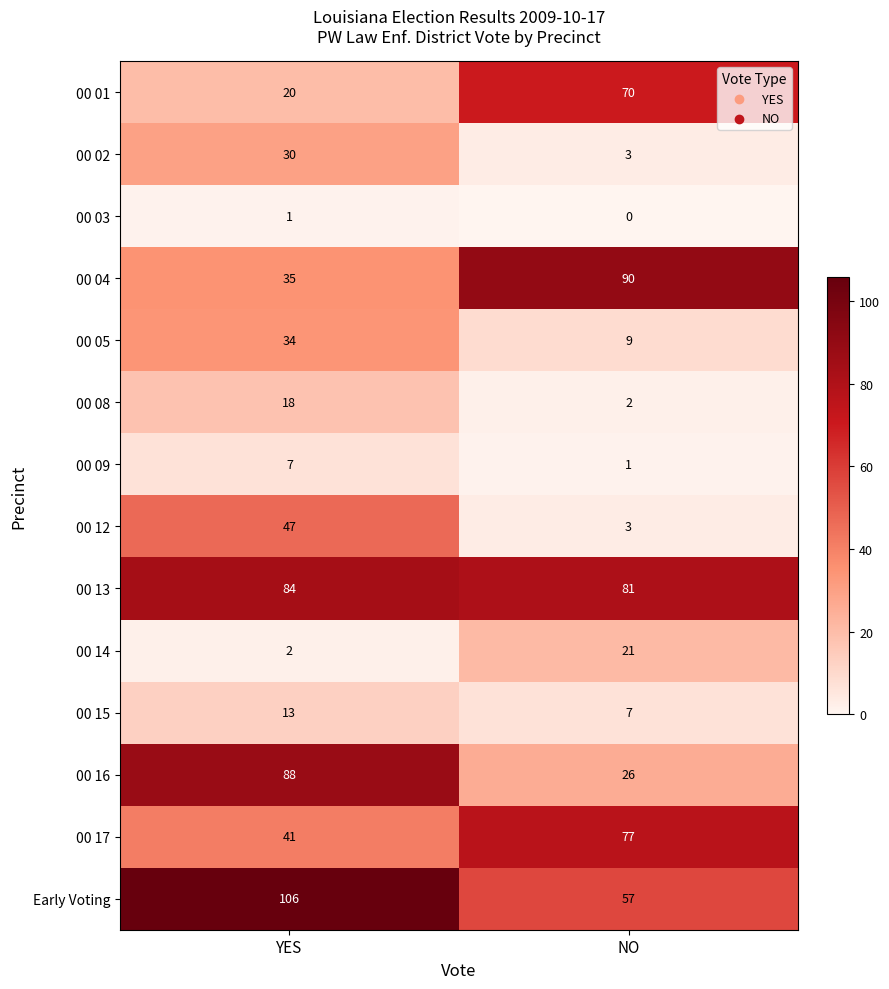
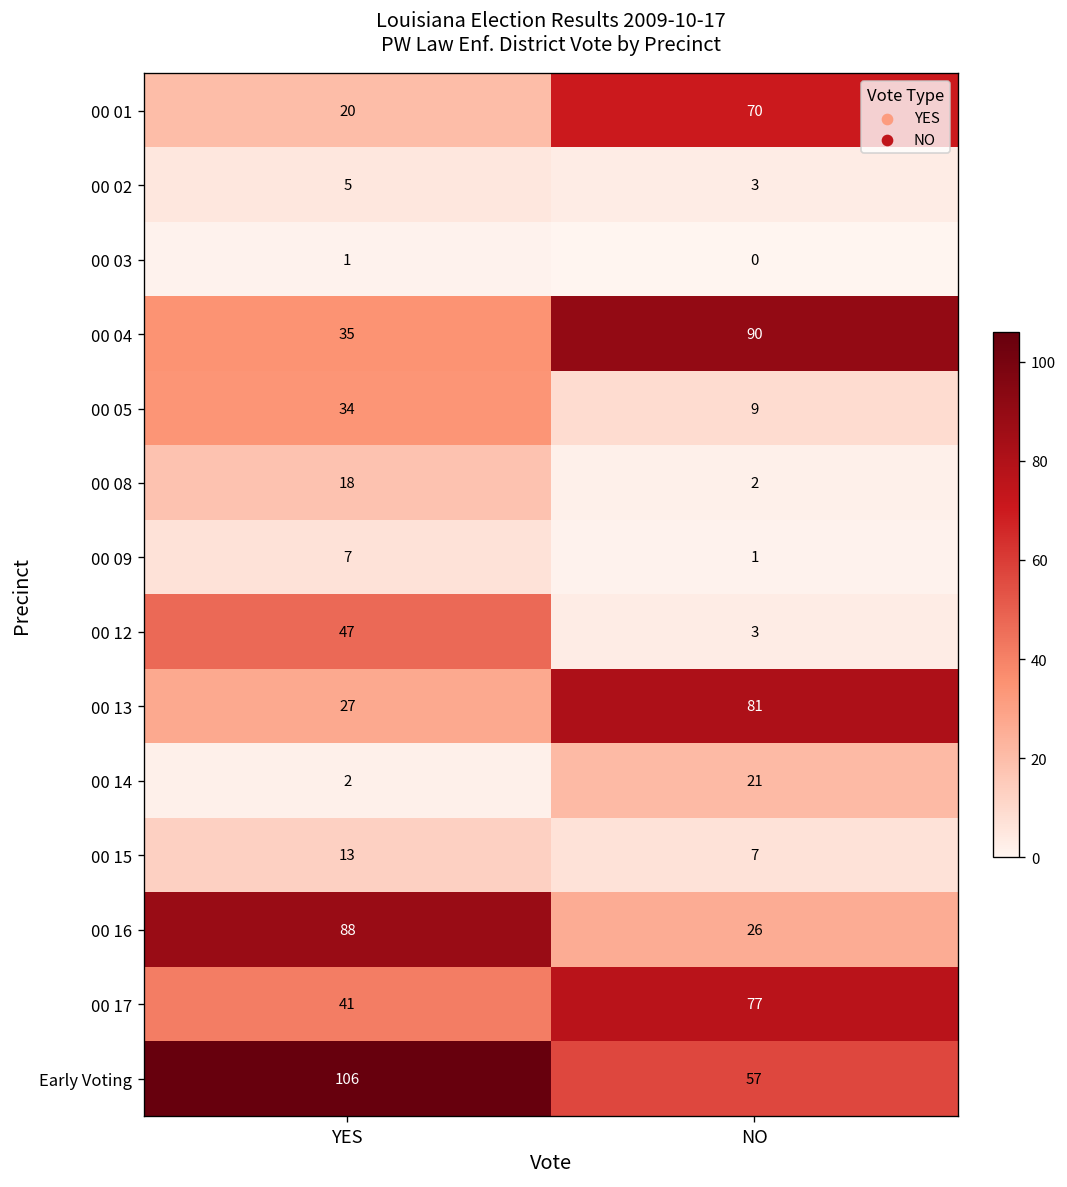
  {
    "00 01": {
      "YES": 20,
      "NO": 70
    },
    "00 02": {
-     "YES": 30,
+     "YES": 5,
      "NO": 3
    },
    "00 03": {
      "YES": 1,
      "NO": 0
    },
    "00 04": {
      "YES": 35,
      "NO": 90
    },
    "00 05": {
      "YES": 34,
      "NO": 9
    },
    "00 08": {
      "YES": 18,
      "NO": 2
    },
    "00 09": {
      "YES": 7,
      "NO": 1
    },
    "00 12": {
      "YES": 47,
      "NO": 3
    },
    "00 13": {
-     "YES": 84,
+     "YES": 27,
      "NO": 81
    },
    "00 14": {
      "YES": 2,
      "NO": 21
    },
    "00 15": {
      "YES": 13,
      "NO": 7
    },
    "00 16": {
      "YES": 88,
      "NO": 26
    },
    "00 17": {
      "YES": 41,
      "NO": 77
    },
    "Early Voting": {
      "YES": 106,
      "NO": 57
    }
  }
